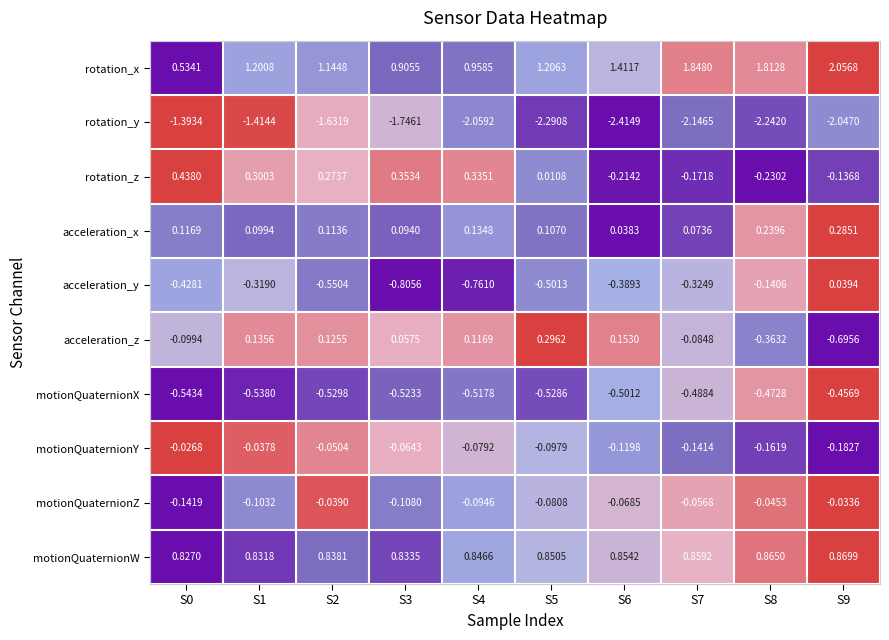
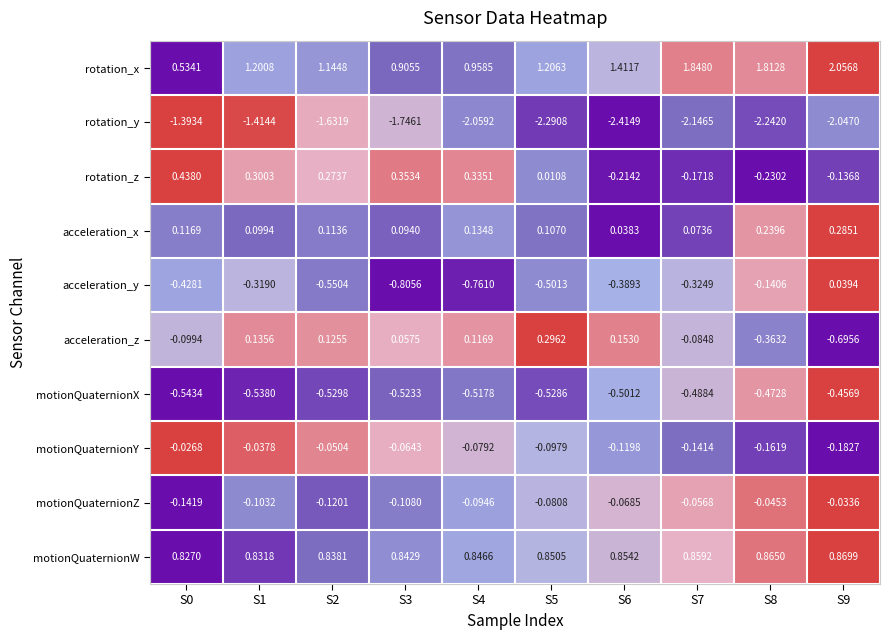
  {
    "rotation_x": {
      "S0": 0.5341,
      "S1": 1.2008,
      "S2": 1.1448,
      "S3": 0.9055,
      "S4": 0.9585,
      "S5": 1.2063,
      "S6": 1.4117,
      "S7": 1.8480,
      "S8": 1.8128,
      "S9": 2.0568
    },
    "rotation_y": {
      "S0": -1.3934,
      "S1": -1.4144,
      "S2": -1.6319,
      "S3": -1.7461,
      "S4": -2.0592,
      "S5": -2.2908,
      "S6": -2.4149,
      "S7": -2.1465,
      "S8": -2.2420,
      "S9": -2.0470
    },
    "rotation_z": {
      "S0": 0.4380,
      "S1": 0.3003,
      "S2": 0.2737,
      "S3": 0.3534,
      "S4": 0.3351,
      "S5": 0.0108,
      "S6": -0.2142,
      "S7": -0.1718,
      "S8": -0.2302,
      "S9": -0.1368
    },
    "acceleration_x": {
      "S0": 0.1169,
      "S1": 0.0994,
      "S2": 0.1136,
      "S3": 0.0940,
      "S4": 0.1348,
      "S5": 0.1070,
      "S6": 0.0383,
      "S7": 0.0736,
      "S8": 0.2396,
      "S9": 0.2851
    },
    "acceleration_y": {
      "S0": -0.4281,
      "S1": -0.3190,
      "S2": -0.5504,
      "S3": -0.8056,
      "S4": -0.7610,
      "S5": -0.5013,
      "S6": -0.3893,
      "S7": -0.3249,
      "S8": -0.1406,
      "S9": 0.0394
    },
    "acceleration_z": {
      "S0": -0.0994,
      "S1": 0.1356,
      "S2": 0.1255,
      "S3": 0.0575,
      "S4": 0.1169,
      "S5": 0.2962,
      "S6": 0.1530,
      "S7": -0.0848,
      "S8": -0.3632,
      "S9": -0.6956
    },
    "motionQuaternionX": {
      "S0": -0.5434,
      "S1": -0.5380,
      "S2": -0.5298,
      "S3": -0.5233,
      "S4": -0.5178,
      "S5": -0.5286,
      "S6": -0.5012,
      "S7": -0.4884,
      "S8": -0.4728,
      "S9": -0.4569
    },
    "motionQuaternionY": {
      "S0": -0.0268,
      "S1": -0.0378,
      "S2": -0.0504,
      "S3": -0.0643,
      "S4": -0.0792,
      "S5": -0.0979,
      "S6": -0.1198,
      "S7": -0.1414,
      "S8": -0.1619,
      "S9": -0.1827
    },
    "motionQuaternionZ": {
      "S0": -0.1419,
      "S1": -0.1032,
-     "S2": -0.0390,
+     "S2": -0.1201,
      "S3": -0.1080,
      "S4": -0.0946,
      "S5": -0.0808,
      "S6": -0.0685,
      "S7": -0.0568,
      "S8": -0.0453,
      "S9": -0.0336
    },
    "motionQuaternionW": {
      "S0": 0.8270,
      "S1": 0.8318,
      "S2": 0.8381,
-     "S3": 0.8335,
+     "S3": 0.8429,
      "S4": 0.8466,
      "S5": 0.8505,
      "S6": 0.8542,
      "S7": 0.8592,
      "S8": 0.8650,
      "S9": 0.8699
    }
  }
